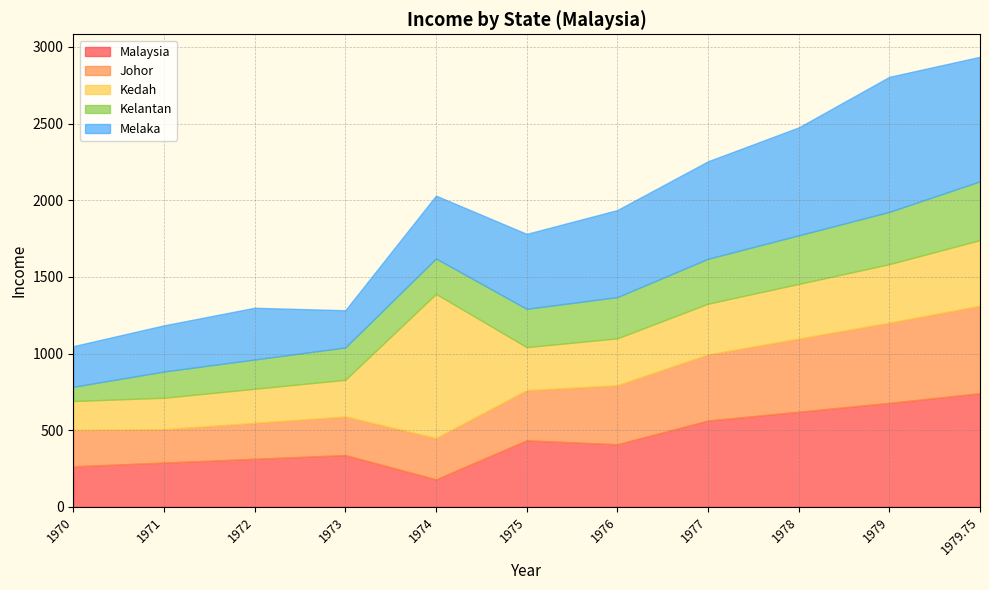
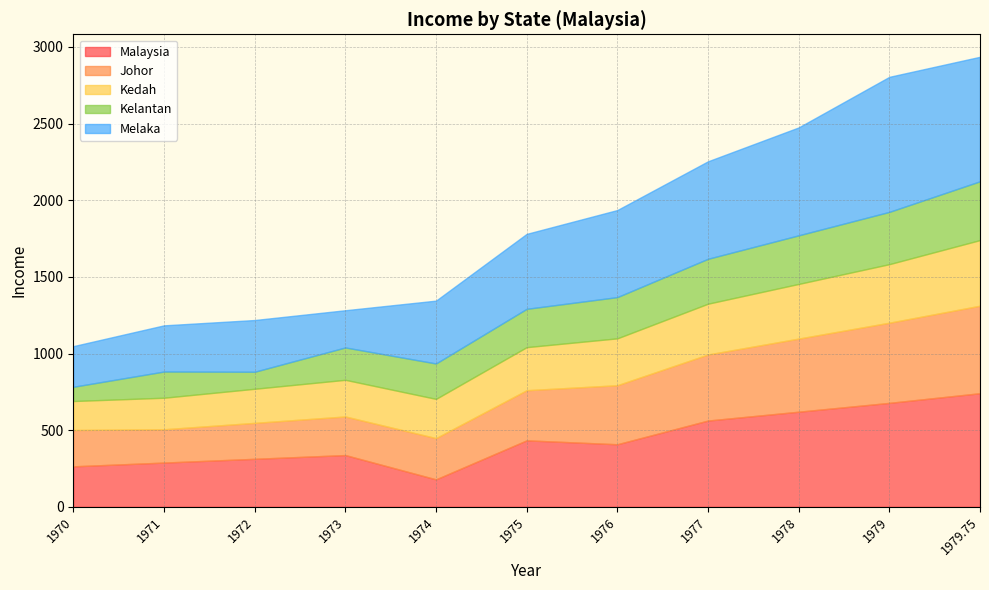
  {
    "Malaysia": {
      "1970": 260,
      "1971": 290,
      "1972": 310,
      "1973": 340,
      "1974": 180,
      "1975": 430,
      "1976": 410,
      "1977": 560,
      "1978": 620,
      "1979": 680,
      "1979.75": 740
    },
    "Johor": {
      "1970": 240,
      "1971": 220,
      "1972": 230,
      "1973": 250,
      "1974": 270,
      "1975": 330,
      "1976": 390,
      "1977": 430,
      "1978": 480,
      "1979": 520,
      "1979.75": 570
    },
    "Kedah": {
      "1970": 190,
      "1971": 210,
      "1972": 220,
      "1973": 240,
-     "1974": 940,
+     "1974": 260,
      "1975": 280,
      "1976": 310,
      "1977": 330,
      "1978": 360,
      "1979": 380,
      "1979.75": 430
    },
    "Kelantan": {
      "1970": 90,
      "1971": 170,
-     "1972": 190,
+     "1972": 110,
      "1973": 210,
      "1974": 230,
      "1975": 250,
      "1976": 270,
      "1977": 290,
      "1978": 320,
      "1979": 340,
      "1979.75": 380
    },
    "Melaka": {
      "1970": 270,
      "1971": 300,
      "1972": 340,
      "1973": 240,
      "1974": 410,
      "1975": 490,
      "1976": 570,
      "1977": 640,
      "1978": 700,
      "1979": 880,
      "1979.75": 810
    }
  }
